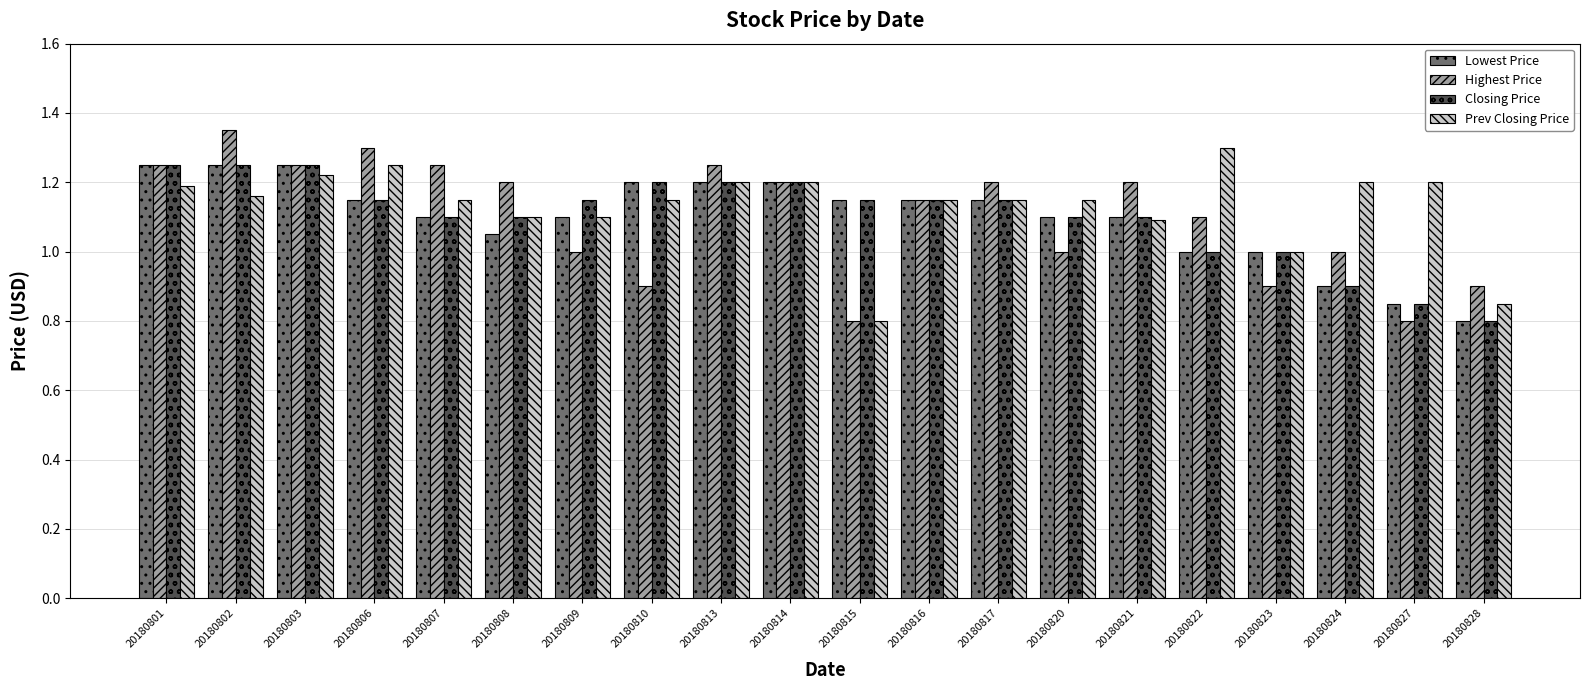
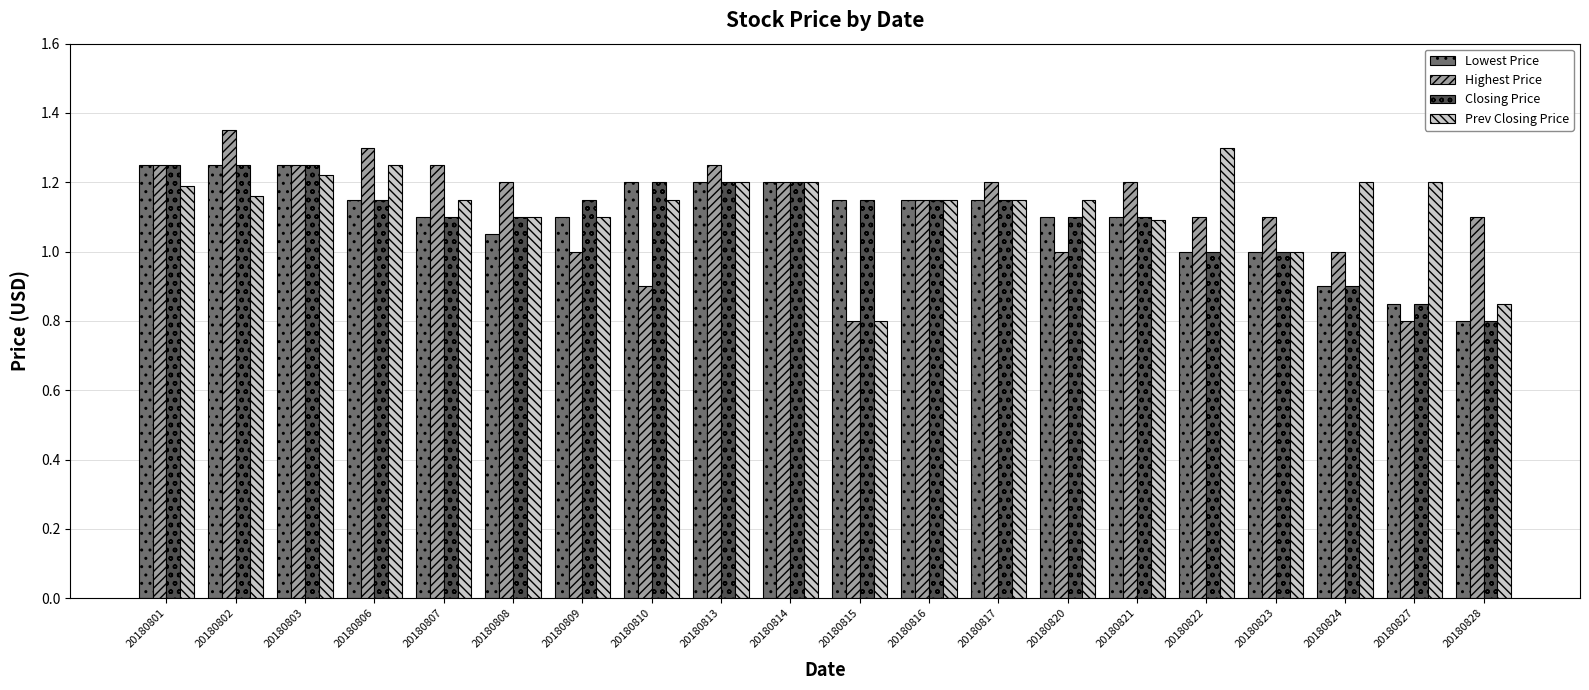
  {
    "Highest Price": {
      "20180801": 1.25,
      "20180802": 1.35,
      "20180803": 1.25,
      "20180806": 1.3,
      "20180807": 1.25,
      "20180808": 1.2,
      "20180809": 1.0,
      "20180810": 0.9,
      "20180813": 1.25,
      "20180814": 1.2,
      "20180815": 0.8,
      "20180816": 1.15,
      "20180817": 1.2,
      "20180820": 1.0,
      "20180821": 1.2,
      "20180822": 1.1,
-     "20180823": 0.9,
+     "20180823": 1.1,
      "20180824": 1.0,
      "20180827": 0.8,
-     "20180828": 0.9
+     "20180828": 1.1
    },
    "Prev Closing Price": {
      "20180801": 1.19,
      "20180802": 1.16,
      "20180803": 1.22,
      "20180806": 1.25,
      "20180807": 1.15,
      "20180808": 1.1,
      "20180809": 1.1,
      "20180810": 1.15,
      "20180813": 1.2,
      "20180814": 1.2,
      "20180815": 0.8,
      "20180816": 1.15,
      "20180817": 1.15,
      "20180820": 1.15,
      "20180821": 1.09,
      "20180822": 1.3,
      "20180823": 1.0,
      "20180824": 1.2,
      "20180827": 1.2,
      "20180828": 0.85
    }
  }
